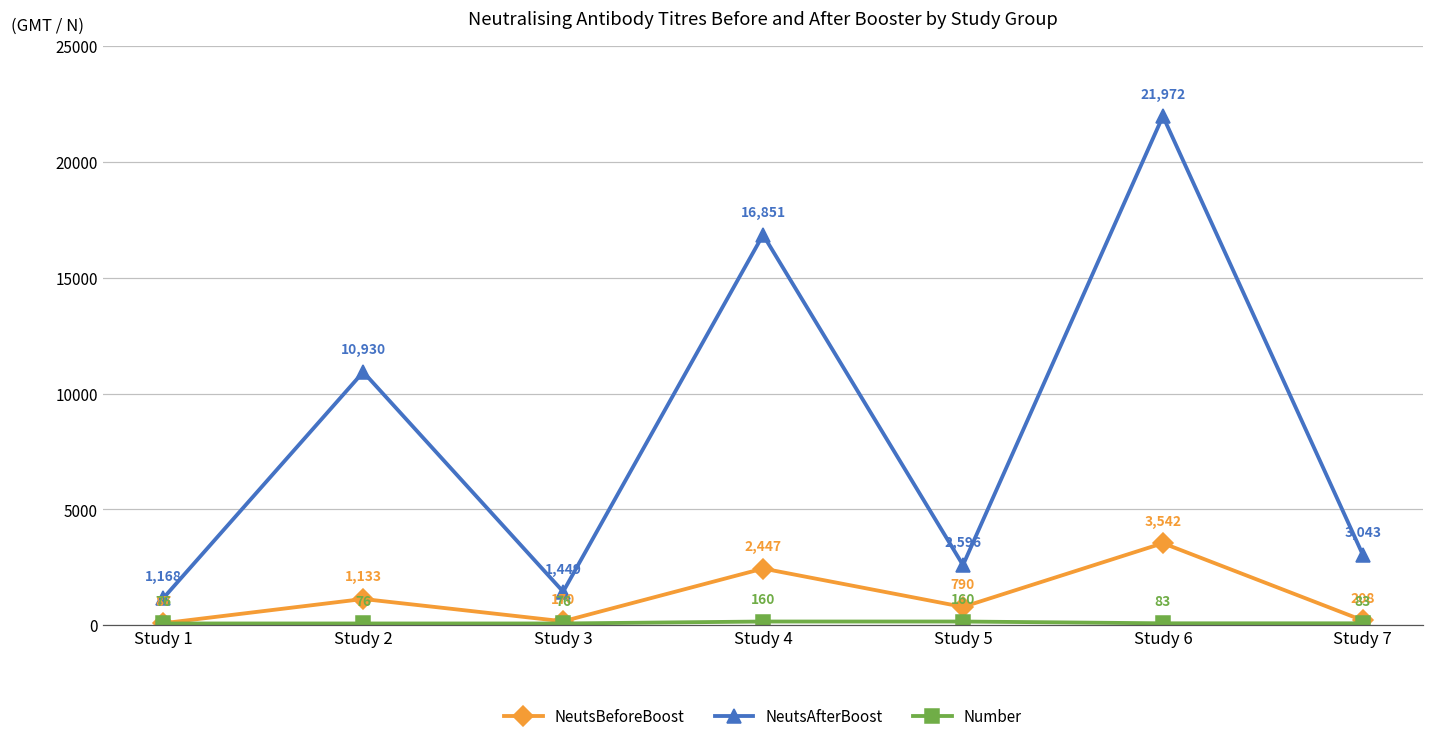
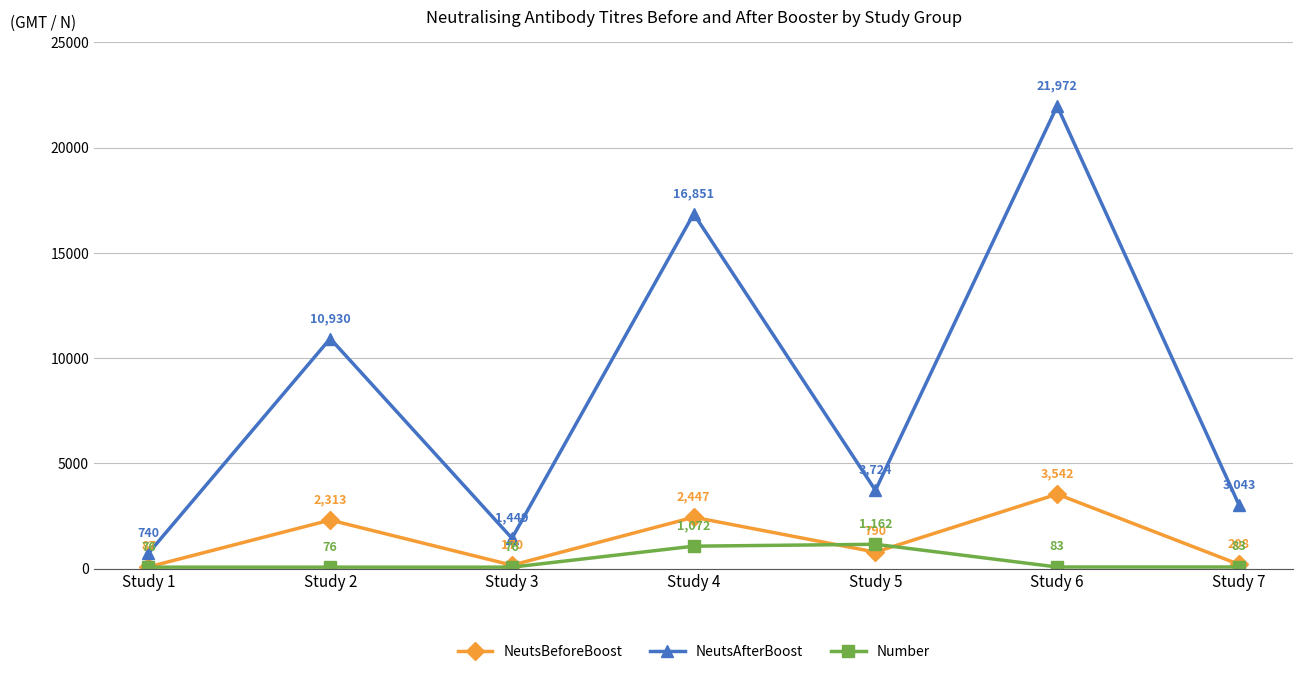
  {
    "NeutsBeforeBoost": {
-     "Study 2": "1,133",
+     "Study 2": "2,313",
      "Study 4": "2,447",
      "Study 5": "790",
      "Study 6": "3,542"
    },
    "NeutsAfterBoost": {
-     "Study 1": "1,168",
+     "Study 1": "740",
      "Study 2": "10,930",
      "Study 3": "1,449",
      "Study 4": "16,851",
-     "Study 5": "2,596",
+     "Study 5": "3,724",
      "Study 6": "21,972",
      "Study 7": "3,043"
    },
    "Number": {
-     "Study 4": "160",
-     "Study 5": "160",
+     "Study 4": "1,072",
+     "Study 5": "1,162",
      "Study 6": "83"
    }
  }
